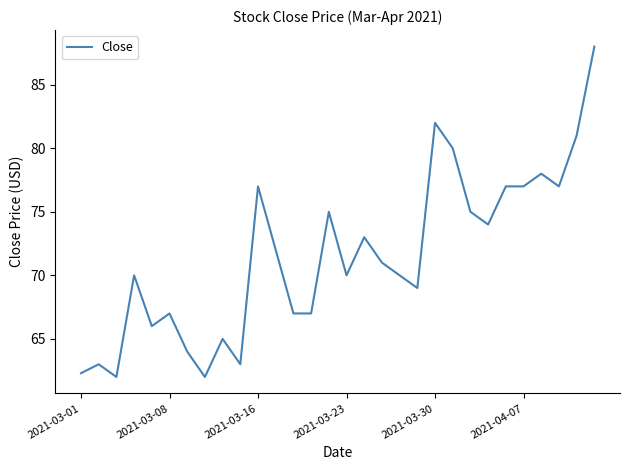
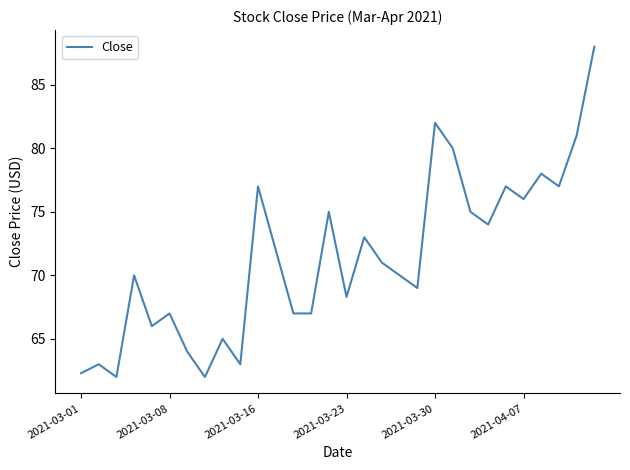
  {
    "2021-03-01": 62.3,
    "2021-03-08": 67.0,
    "2021-03-16": 77.0,
-   "2021-03-23": 70.0,
+   "2021-03-23": 68.3,
    "2021-03-30": 82.0,
-   "2021-04-07": 77
+   "2021-04-07": 76
  }
